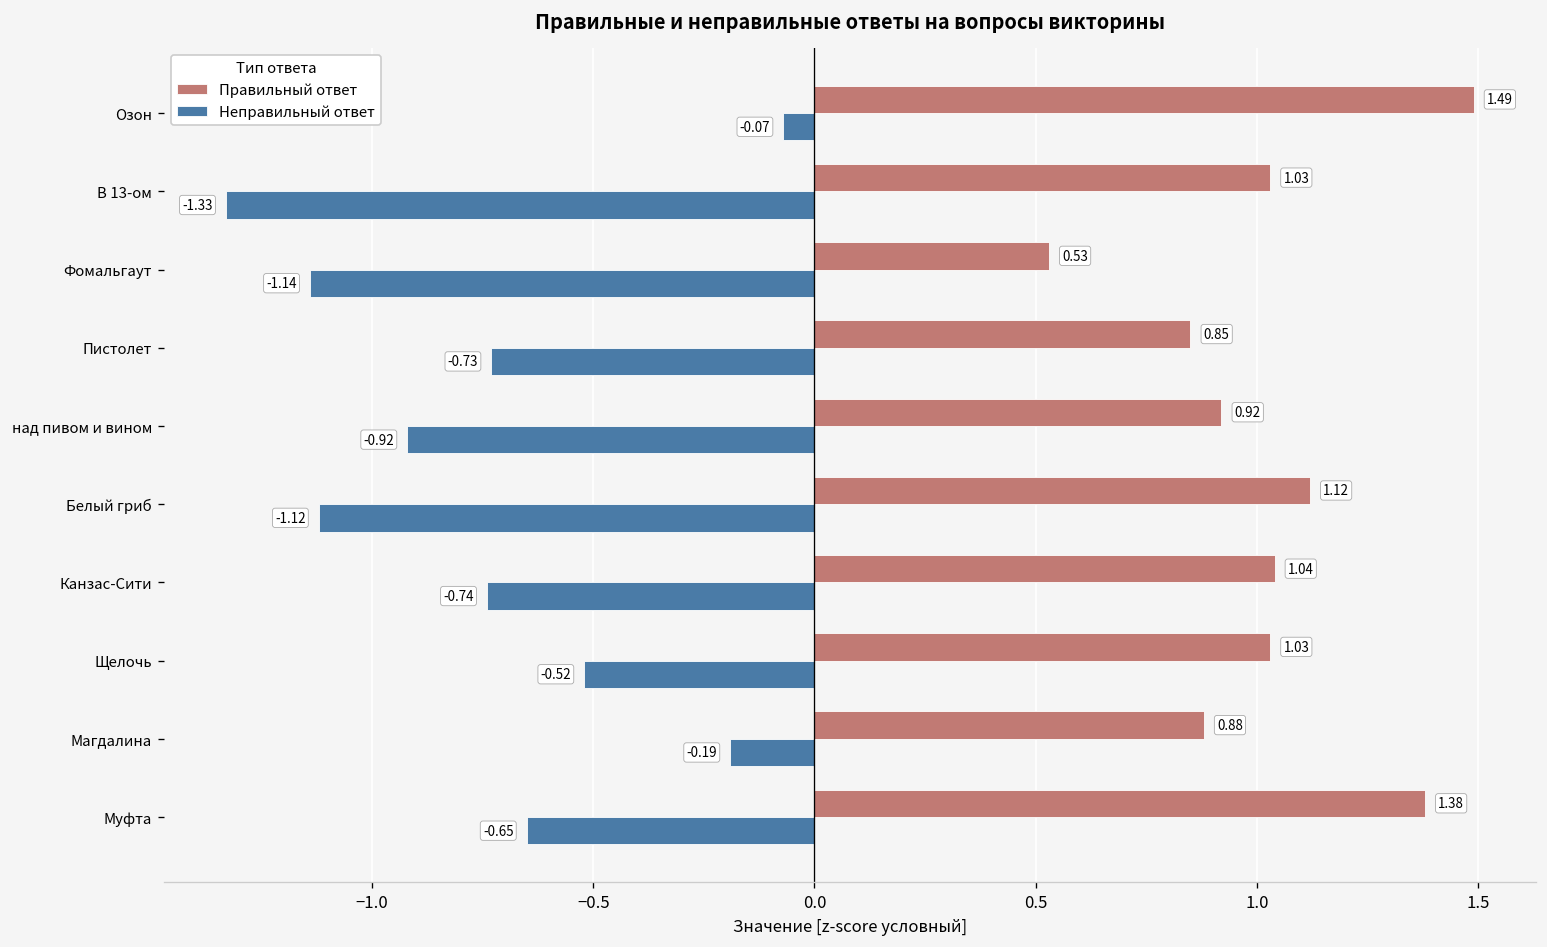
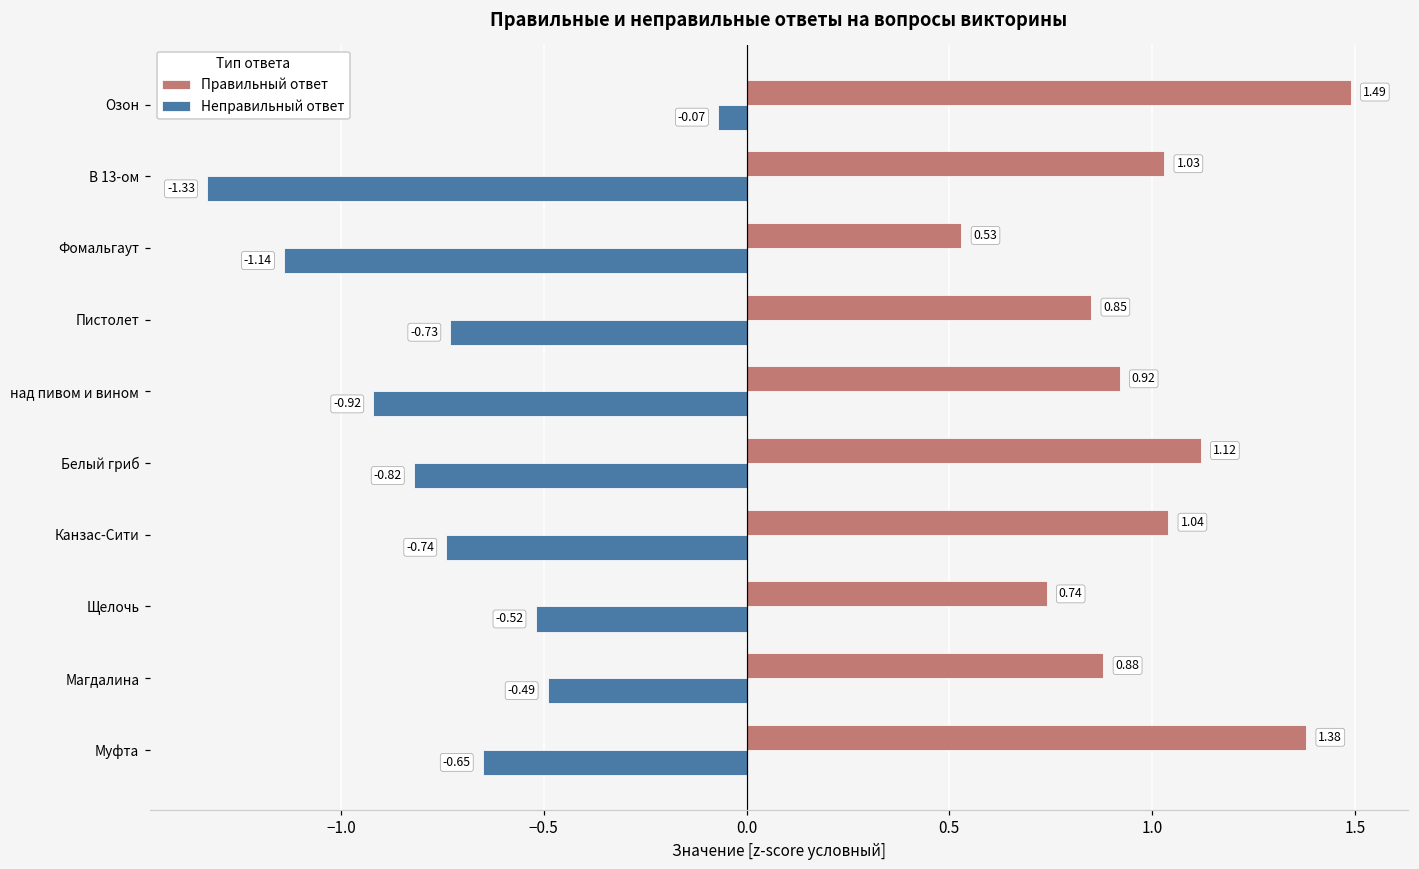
  {
    "Правильный ответ": {
-     "Щелочь": 1.03
+     "Щелочь": 0.74
    },
    "Неправильный ответ": {
-     "Белый гриб": -1.12,
-     "Магдалина": -0.19
+     "Белый гриб": -0.82,
+     "Магдалина": -0.49
    }
  }
